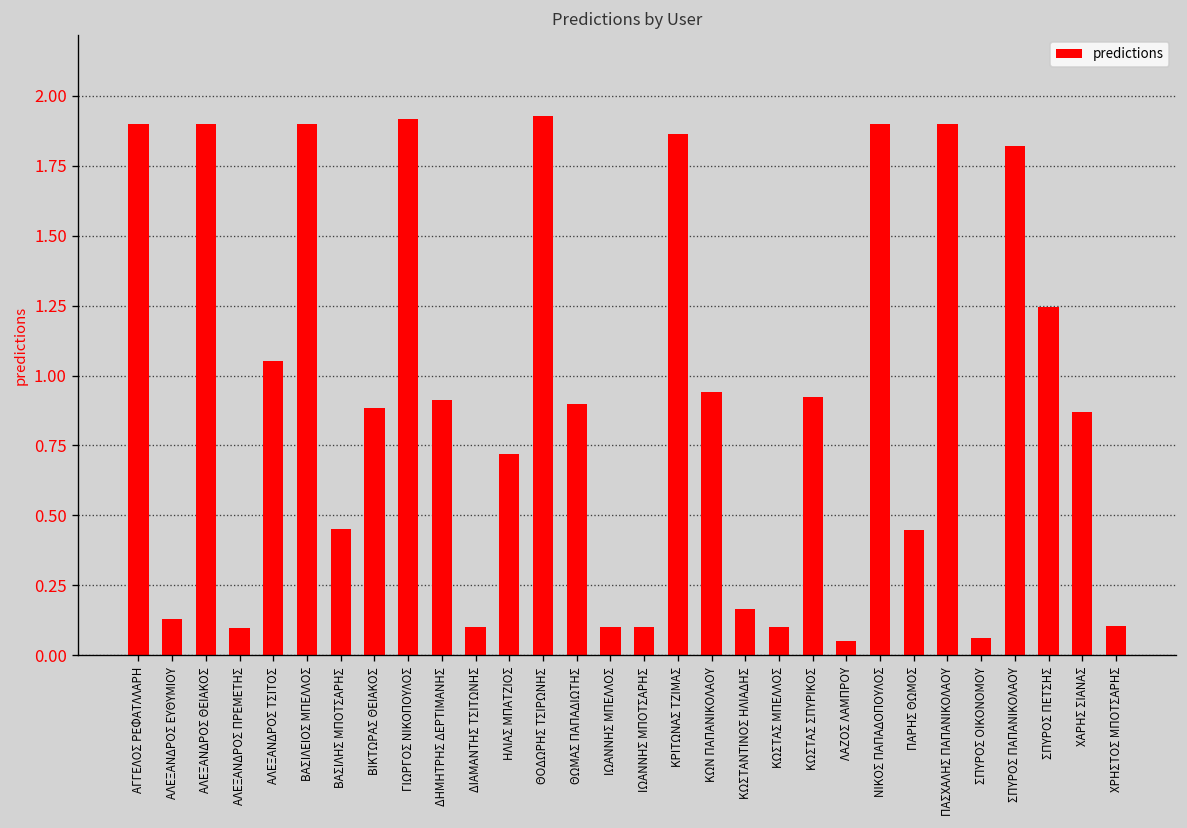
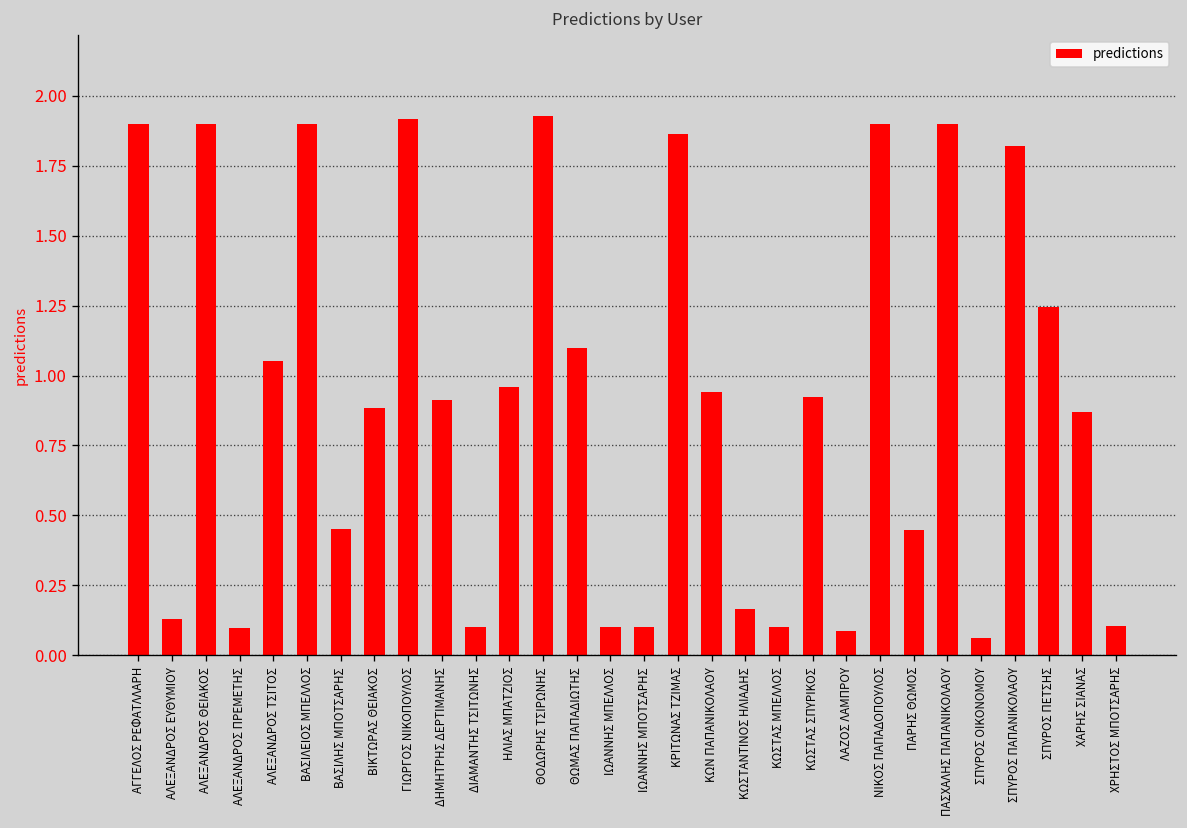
  {
    "ΑΓΓΕΛΟΣ ΡΕΦΑΤΛΛΑΡΗ": 1.90,
    "ΑΛΕΞΑΝΔΡΟΣ ΕΥΘΥΜΙΟΥ": 0.13,
    "ΑΛΕΞΑΝΔΡΟΣ ΘΕΙΑΚΟΣ": 1.90,
    "ΑΛΕΞΑΝΔΡΟΣ ΠΡΕΜΕΤΗΣ": 0.10,
    "ΑΛΕΞΑΝΔΡΟΣ ΤΣΙΤΟΣ": 1.05,
    "ΒΑΣΙΛΕΙΟΣ ΜΠΕΛΛΟΣ": 1.90,
    "ΒΑΣΙΛΗΣ ΜΠΟΤΣΑΡΗΣ": 0.45,
    "ΒΙΚΤΩΡΑΣ ΘΕΙΑΚΟΣ": 0.89,
    "ΓΙΩΡΓΟΣ ΝΙΚΟΠΟΥΛΟΣ": 1.92,
    "ΔΗΜΗΤΡΗΣ ΔΕΡΤΙΜΑΝΗΣ": 0.91,
    "ΔΙΑΜΑΝΤΗΣ ΤΣΙΤΩΝΗΣ": 0.10,
-   "ΗΛΙΑΣ ΜΠΑΤΖΙΟΣ": 0.72,
+   "ΗΛΙΑΣ ΜΠΑΤΖΙΟΣ": 0.96,
    "ΘΟΔΩΡΗΣ ΤΣΙΡΩΝΗΣ": 1.93,
-   "ΘΩΜΑΣ ΠΑΠΑΔΙΩΤΗΣ": 0.90,
+   "ΘΩΜΑΣ ΠΑΠΑΔΙΩΤΗΣ": 1.10,
    "ΙΩΑΝΝΗΣ ΜΠΕΛΛΟΣ": 0.10,
    "ΙΩΑΝΝΗΣ ΜΠΟΤΣΑΡΗΣ": 0.10,
    "ΚΡΙΤΩΝΑΣ ΤΖΙΜΑΣ": 1.86,
    "ΚΩΝ ΠΑΠΑΝΙΚΟΛΑΟΥ": 0.94,
    "ΚΩΣΤΑΝΤΙΝΟΣ ΗΛΙΑΔΗΣ": 0.17,
    "ΚΩΣΤΑΣ ΜΠΕΛΛΟΣ": 0.10,
    "ΚΩΣΤΑΣ ΣΠΥΡΙΚΟΣ": 0.92,
-   "ΛΑΖΟΣ ΛΑΜΠΡΟΥ": 0.05,
+   "ΛΑΖΟΣ ΛΑΜΠΡΟΥ": 0.09,
    "ΝΙΚΟΣ ΠΑΠΑΔΟΠΟΥΛΟΣ": 1.90,
    "ΠΑΡΗΣ ΘΩΜΟΣ": 0.45,
    "ΠΑΣΧΑΛΗΣ ΠΑΠΑΝΙΚΟΛΑΟΥ": 1.90,
    "ΣΠΥΡΟΣ ΟΙΚΟΝΟΜΟΥ": 0.06,
    "ΣΠΥΡΟΣ ΠΑΠΑΝΙΚΟΛΑΟΥ": 1.82,
    "ΣΠΥΡΟΣ ΠΕΤΣΗΣ": 1.24,
    "ΧΑΡΗΣ ΣΙΑΝΑΣ": 0.87,
    "ΧΡΗΣΤΟΣ ΜΠΟΤΣΑΡΗΣ": 0.11
  }
